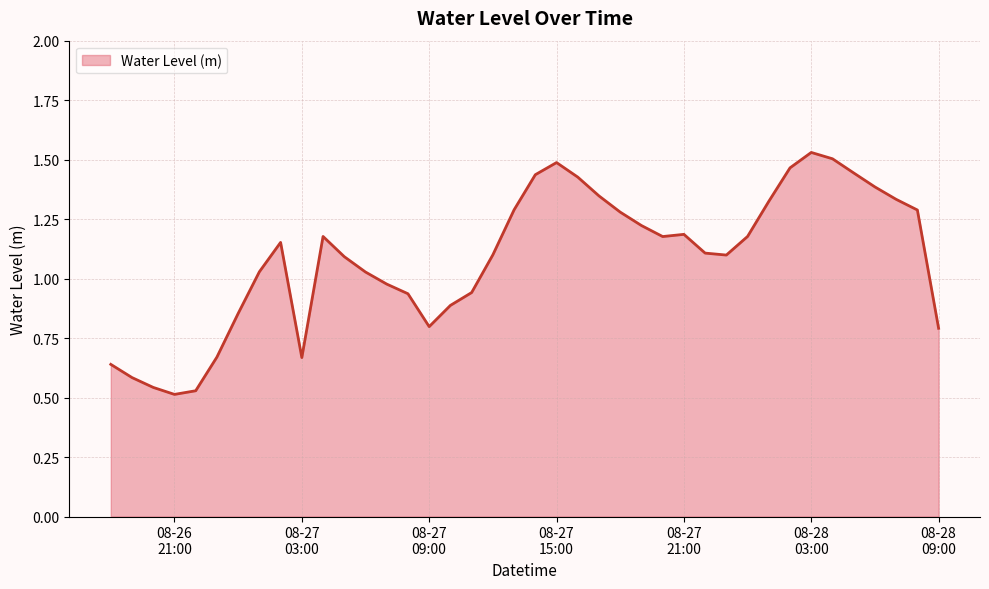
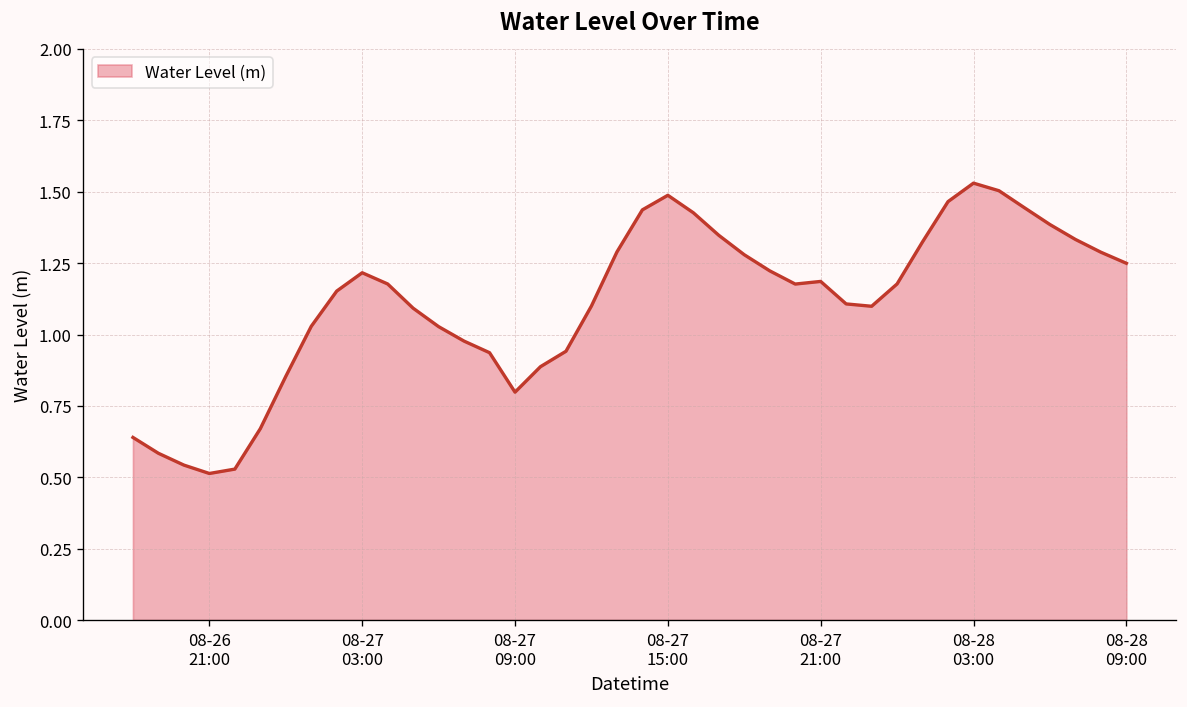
  {
    "08-26 21:00": 0.51,
-   "08-27 03:00": 0.67,
+   "08-27 03:00": 1.22,
    "08-27 09:00": 0.80,
    "08-27 15:00": 1.49,
    "08-27 21:00": 1.19,
    "08-28 03:00": 1.53,
-   "08-28 09:00": 0.79
+   "08-28 09:00": 1.25
  }
